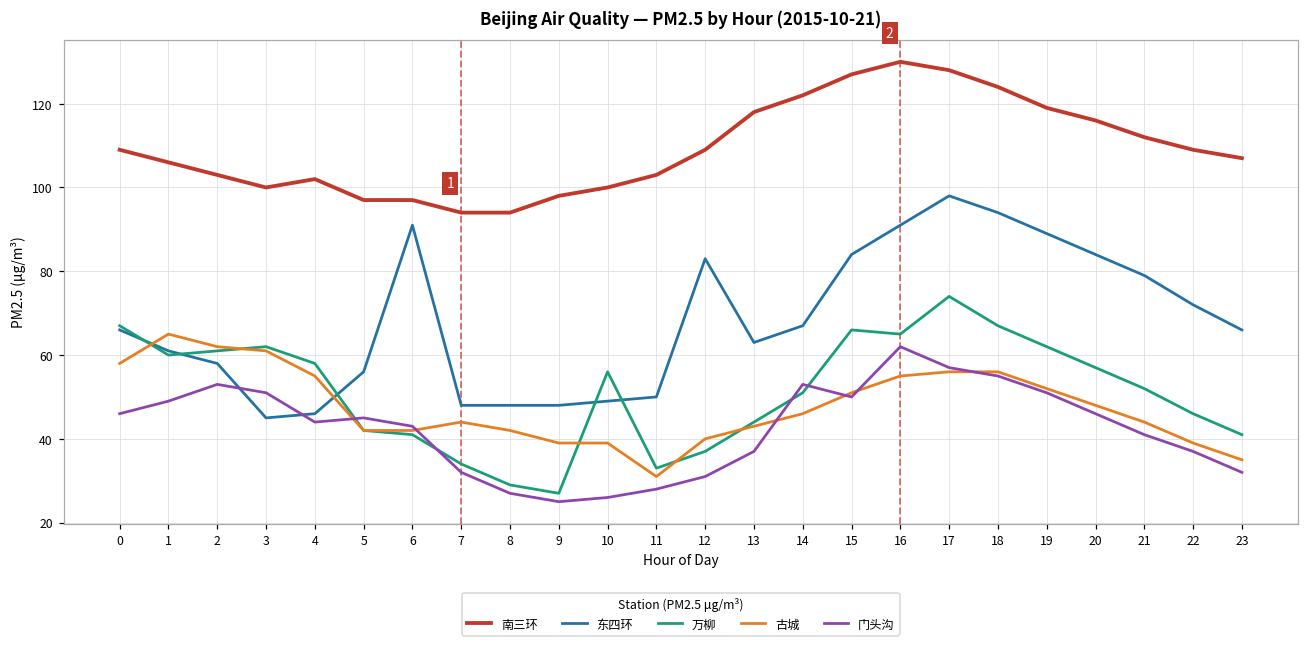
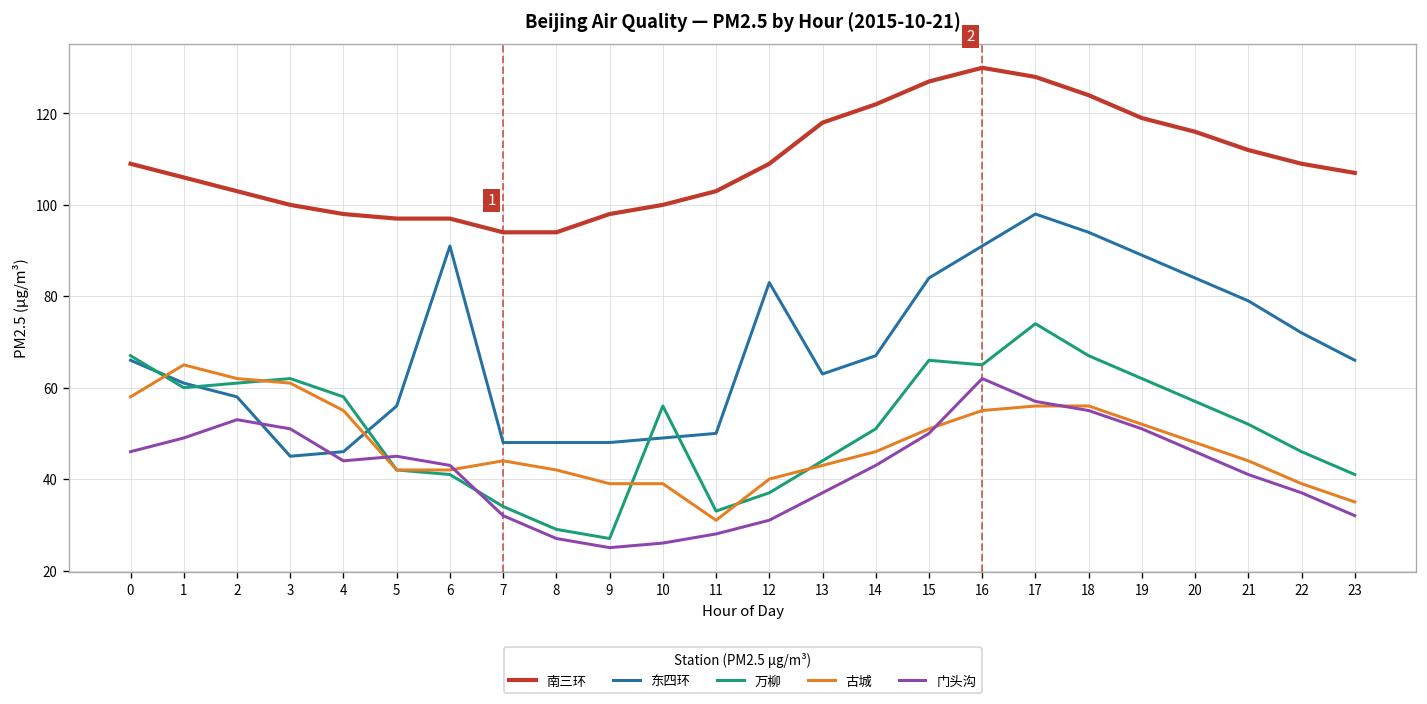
  {
    "南三环": {
      "0": 109,
      "1": 106,
      "2": 103,
      "3": 100,
-     "4": 102,
+     "4": 98,
      "5": 97,
      "6": 97,
      "8": 94,
      "9": 98,
      "10": 100,
      "11": 103,
      "12": 109,
      "13": 118,
      "14": 122,
      "15": 127,
      "17": 128,
      "18": 124,
      "19": 119,
      "20": 116,
      "21": 112,
      "22": 109,
      "23": 107
    },
    "东四环": {
      "0": 66,
      "1": 61,
      "2": 58,
      "3": 45,
      "4": 46,
      "5": 56,
      "6": 91,
      "7": 48,
      "8": 48,
      "9": 48,
      "10": 49,
      "11": 50,
      "12": 83,
      "13": 63,
      "14": 67,
      "15": 84,
      "16": 91,
      "17": 98,
      "18": 94,
      "19": 89,
      "20": 84,
      "21": 79,
      "22": 72,
      "23": 66
    },
    "万柳": {
      "0": 67,
      "1": 60,
      "2": 61,
      "3": 62,
      "4": 58,
      "6": 41,
      "7": 34,
      "8": 29,
      "9": 27,
      "10": 56,
      "11": 33,
      "12": 37,
      "13": 44,
      "14": 51,
      "15": 66,
      "16": 65,
      "17": 74,
      "18": 67,
      "19": 62,
      "20": 57,
      "21": 52,
      "22": 46,
      "23": 41
    },
    "古城": {
      "0": 58,
      "1": 65,
      "2": 62,
      "3": 61,
      "4": 55,
      "6": 42,
      "7": 44,
      "8": 42,
      "9": 39,
      "10": 39,
      "11": 31,
      "12": 40,
      "13": 43,
      "14": 46,
      "15": 51,
      "16": 55,
      "17": 56,
      "18": 56,
      "19": 52,
      "20": 48,
      "21": 44,
      "22": 39,
      "23": 35
    },
    "门头沟": {
      "0": 46,
      "1": 49,
      "2": 53,
      "3": 51,
      "4": 44,
      "5": 45,
      "6": 43,
      "7": 32,
      "8": 27,
      "9": 25,
      "10": 26,
      "11": 28,
      "12": 31,
      "13": 37,
-     "14": 53,
+     "14": 43,
      "15": 50,
      "16": 62,
      "17": 57,
      "18": 55,
      "19": 51,
      "20": 46,
      "21": 41,
      "22": 37,
      "23": 32
    }
  }
